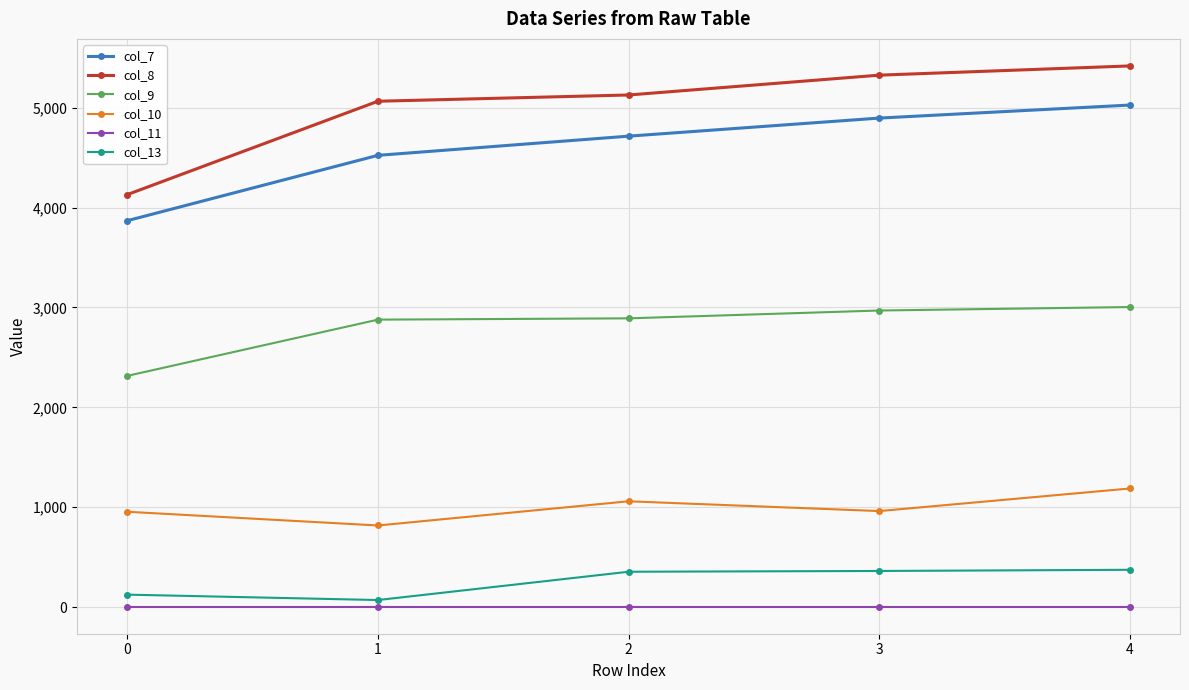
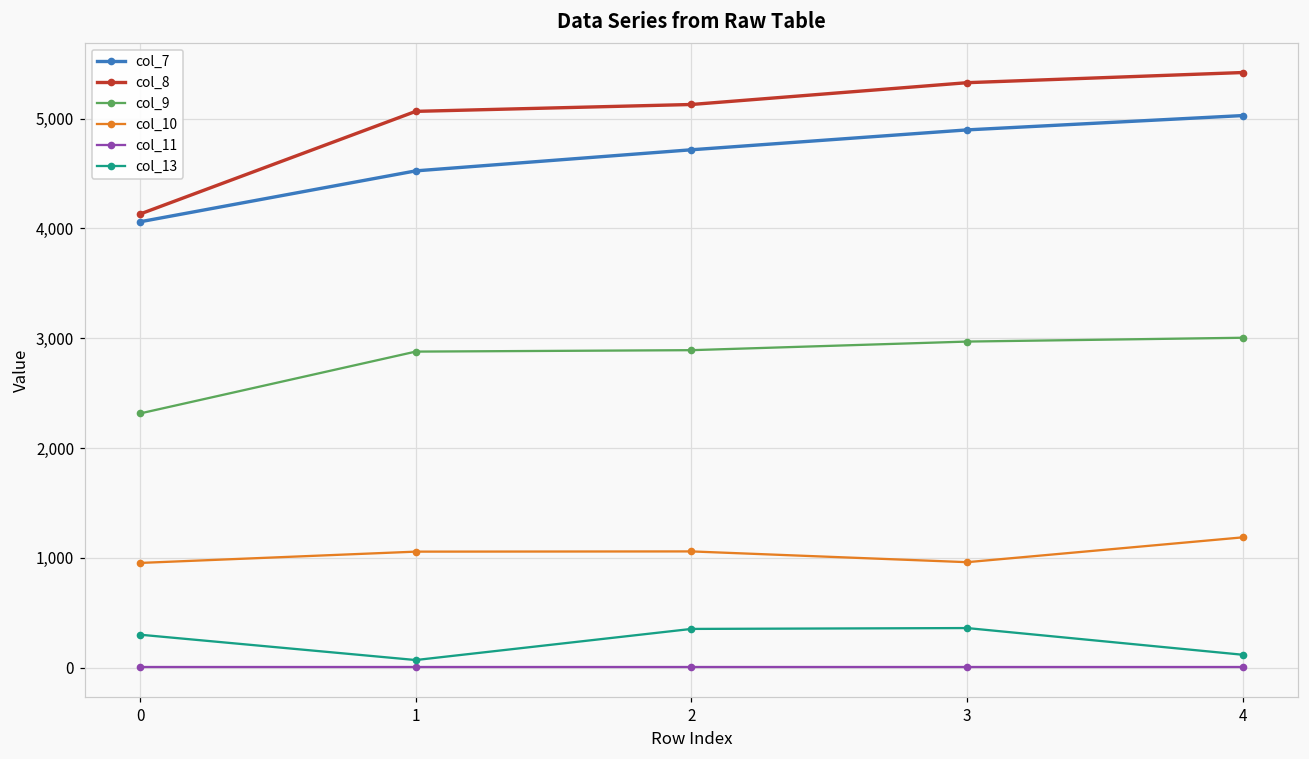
  {
    "col_7": {
-     "0": "3,900",
+     "0": "4,100",
      "1": "4,500",
      "2": "4,700",
      "3": "4,900",
      "4": "5,000"
    },
    "col_8": {
      "0": "4,100",
      "1": "5,100",
      "2": "5,100",
      "3": "5,300",
      "4": "5,400"
    },
    "col_9": {
      "0": "2,300",
      "1": "2,900",
      "2": "2,900",
      "3": "3,000",
      "4": "3,000"
    },
    "col_10": {
      "0": "1,000",
-     "1": "800",
+     "1": "1,100",
      "2": "1,100",
      "3": "1,000",
      "4": "1,200"
    },
    "col_11": {
      "0": "0",
      "1": "0",
      "2": "0",
      "3": "0",
      "4": "0"
    },
    "col_13": {
-     "0": "100",
+     "0": "300",
      "1": "100",
      "2": "400",
      "3": "400",
-     "4": "400"
+     "4": "100"
    }
  }
